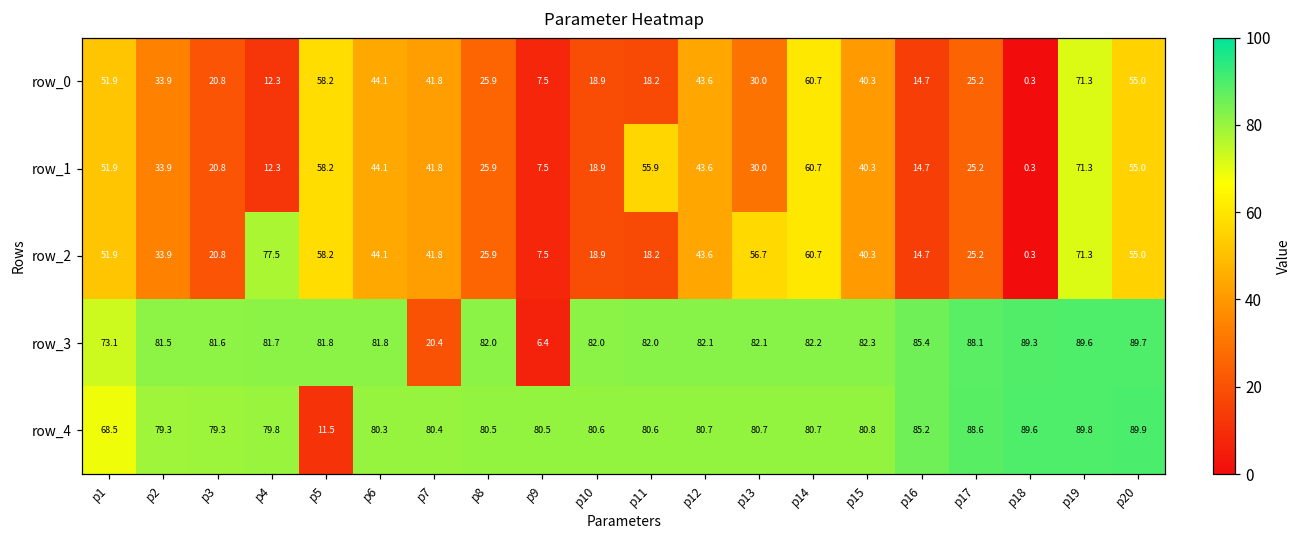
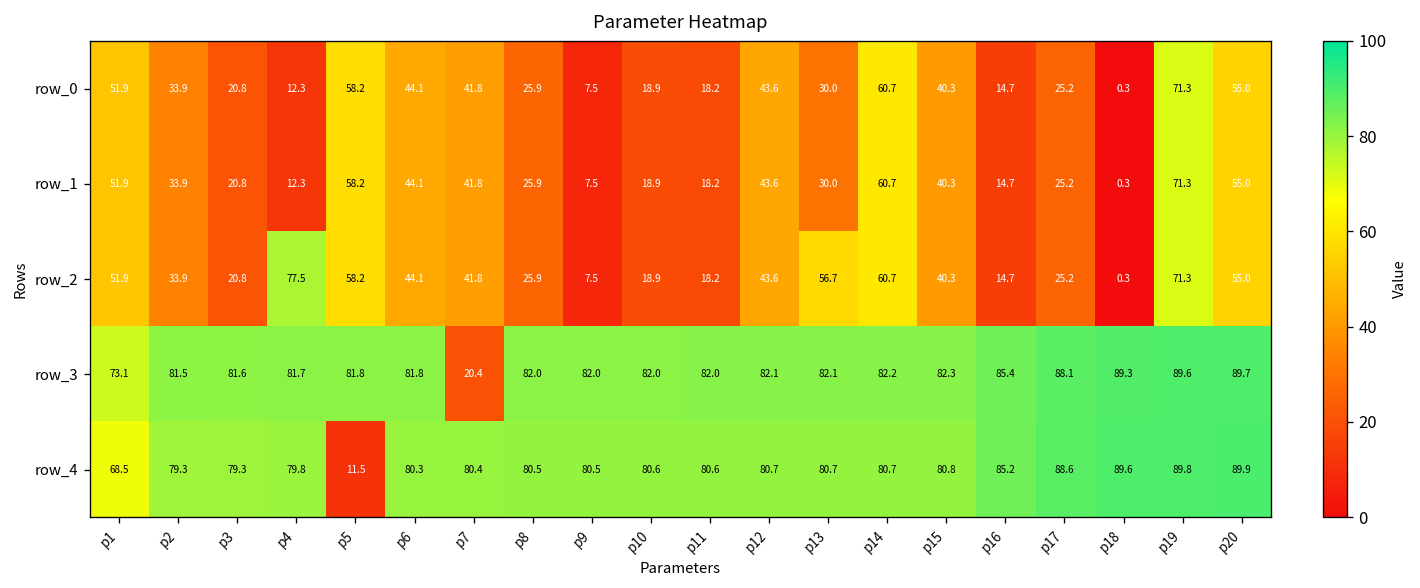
  {
    "row_0": {
      "p1": 51.9,
      "p2": 33.9,
      "p3": 20.8,
      "p4": 12.3,
      "p5": 58.2,
      "p6": 44.1,
      "p7": 41.8,
      "p8": 25.9,
      "p9": 7.5,
      "p10": 18.9,
      "p11": 18.2,
      "p12": 43.6,
      "p13": 30.0,
      "p14": 60.7,
      "p15": 40.3,
      "p16": 14.7,
      "p17": 25.2,
      "p18": 0.3,
      "p19": 71.3,
      "p20": 55.0
    },
    "row_1": {
      "p1": 51.9,
      "p2": 33.9,
      "p3": 20.8,
      "p4": 12.3,
      "p5": 58.2,
      "p6": 44.1,
      "p7": 41.8,
      "p8": 25.9,
      "p9": 7.5,
      "p10": 18.9,
-     "p11": 55.9,
+     "p11": 18.2,
      "p12": 43.6,
      "p13": 30.0,
      "p14": 60.7,
      "p15": 40.3,
      "p16": 14.7,
      "p17": 25.2,
      "p18": 0.3,
      "p19": 71.3,
      "p20": 55.0
    },
    "row_2": {
      "p1": 51.9,
      "p2": 33.9,
      "p3": 20.8,
      "p4": 77.5,
      "p5": 58.2,
      "p6": 44.1,
      "p7": 41.8,
      "p8": 25.9,
      "p9": 7.5,
      "p10": 18.9,
      "p11": 18.2,
      "p12": 43.6,
      "p13": 56.7,
      "p14": 60.7,
      "p15": 40.3,
      "p16": 14.7,
      "p17": 25.2,
      "p18": 0.3,
      "p19": 71.3,
      "p20": 55.0
    },
    "row_3": {
      "p1": 73.1,
      "p2": 81.5,
      "p3": 81.6,
      "p4": 81.7,
      "p5": 81.8,
      "p6": 81.8,
      "p7": 20.4,
      "p8": 82.0,
-     "p9": 6.4,
+     "p9": 82.0,
      "p10": 82.0,
      "p11": 82.0,
      "p12": 82.1,
      "p13": 82.1,
      "p14": 82.2,
      "p15": 82.3,
      "p16": 85.4,
      "p17": 88.1,
      "p18": 89.3,
      "p19": 89.6,
      "p20": 89.7
    },
    "row_4": {
      "p1": 68.5,
      "p2": 79.3,
      "p3": 79.3,
      "p4": 79.8,
      "p5": 11.5,
      "p6": 80.3,
      "p7": 80.4,
      "p8": 80.5,
      "p9": 80.5,
      "p10": 80.6,
      "p11": 80.6,
      "p12": 80.7,
      "p13": 80.7,
      "p14": 80.7,
      "p15": 80.8,
      "p16": 85.2,
      "p17": 88.6,
      "p18": 89.6,
      "p19": 89.8,
      "p20": 89.9
    }
  }
